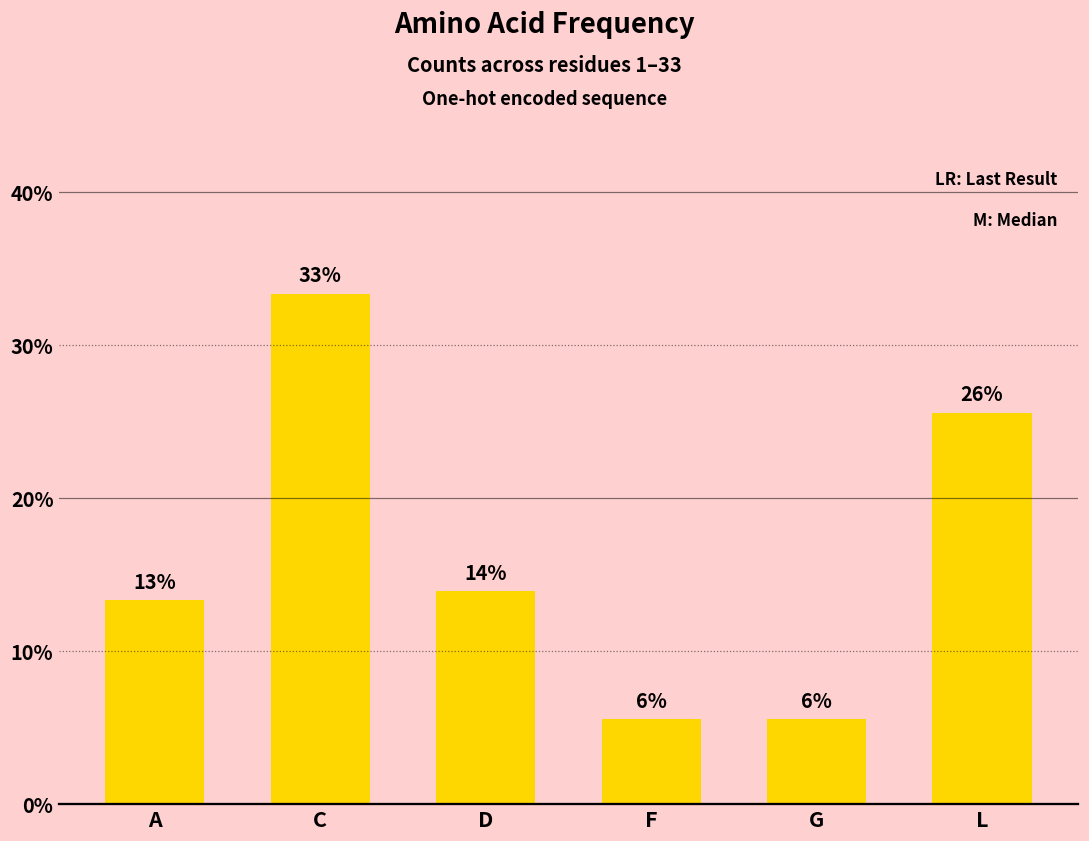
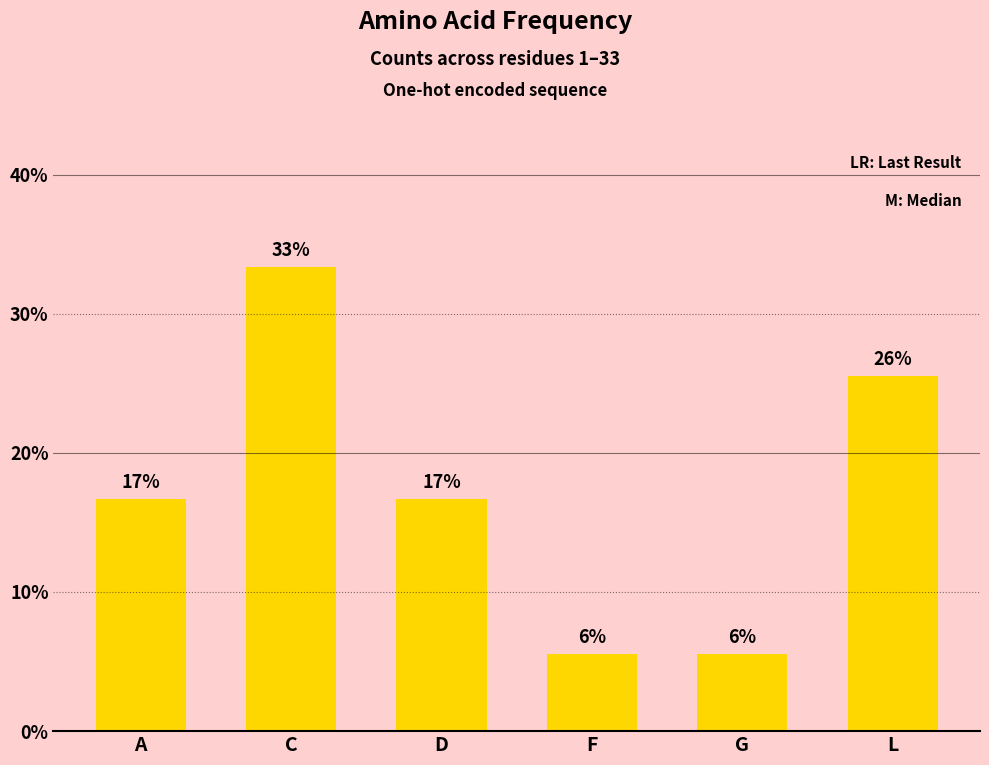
  {
-   "A": "13%",
+   "A": "17%",
    "C": "33%",
-   "D": "14%",
+   "D": "17%",
    "F": "6%",
    "G": "6%",
    "L": "26%"
  }
